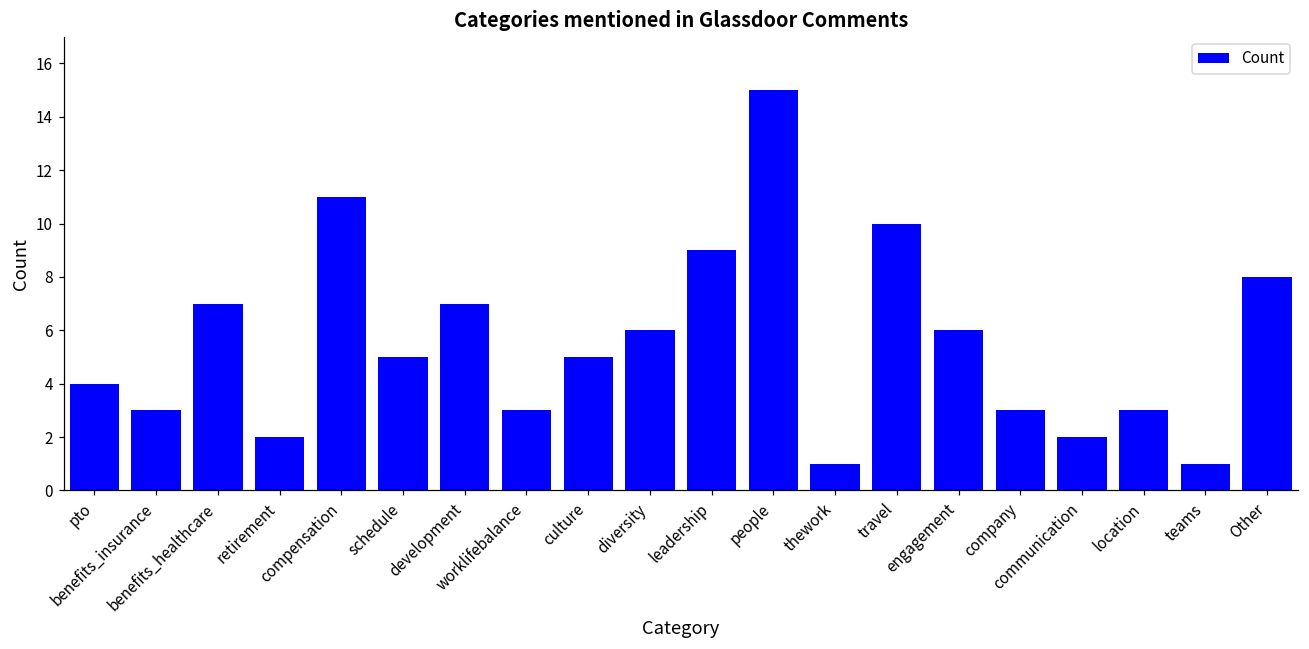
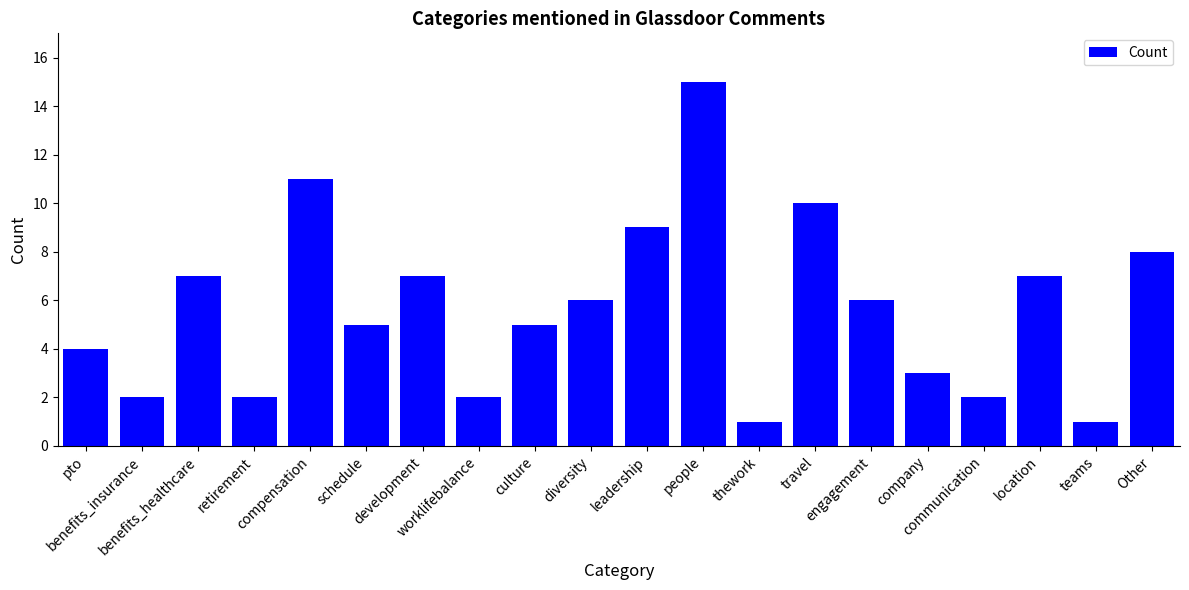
  {
    "pto": 4,
-   "benefits_insurance": 3,
+   "benefits_insurance": 2,
    "benefits_healthcare": 7,
    "retirement": 2,
    "compensation": 11,
    "schedule": 5,
    "development": 7,
-   "worklifebalance": 3,
+   "worklifebalance": 2,
    "culture": 5,
    "diversity": 6,
    "leadership": 9,
    "people": 15,
    "thework": 1,
    "travel": 10,
    "engagement": 6,
    "company": 3,
    "communication": 2,
-   "location": 3,
+   "location": 7,
    "teams": 1,
    "Other": 8
  }
